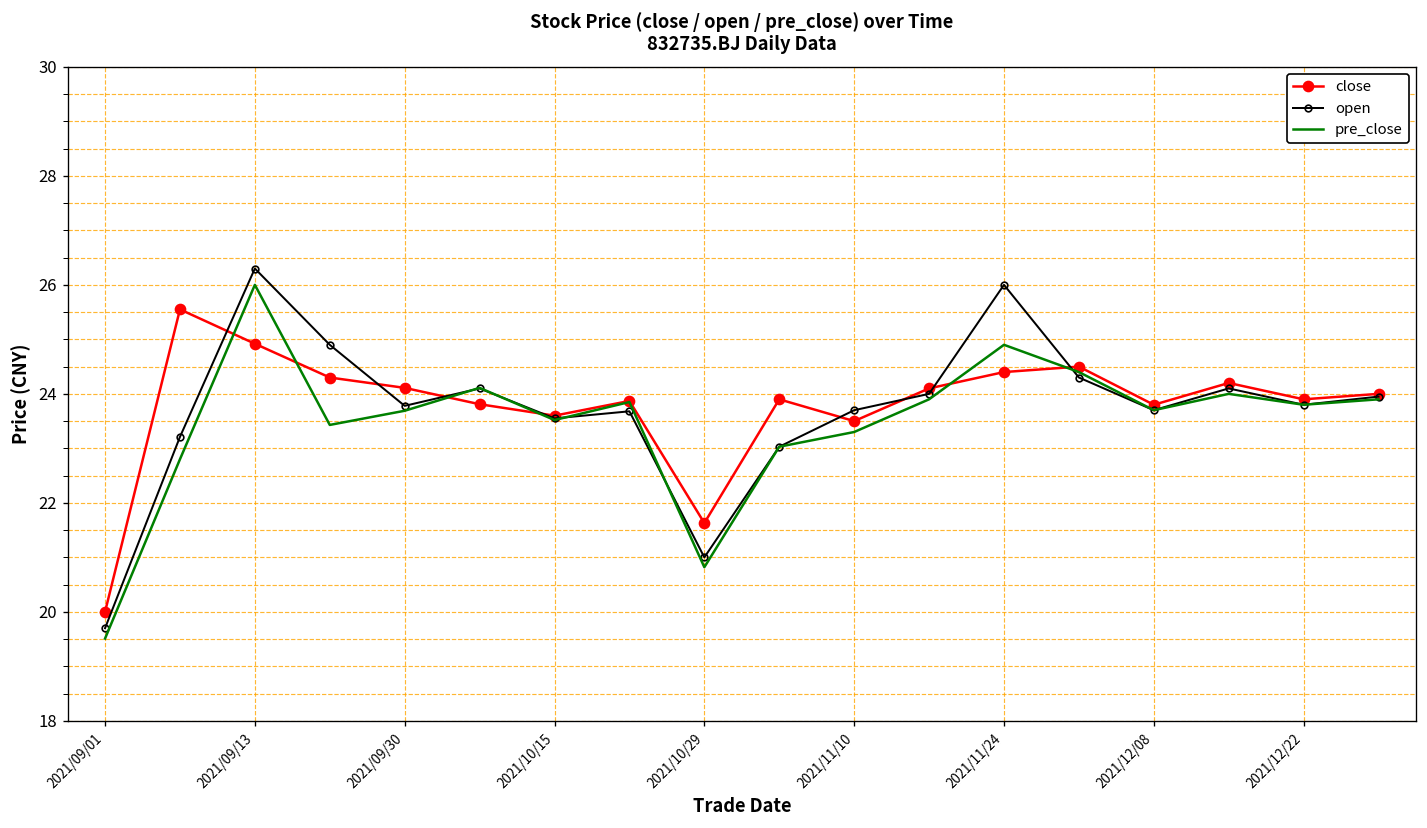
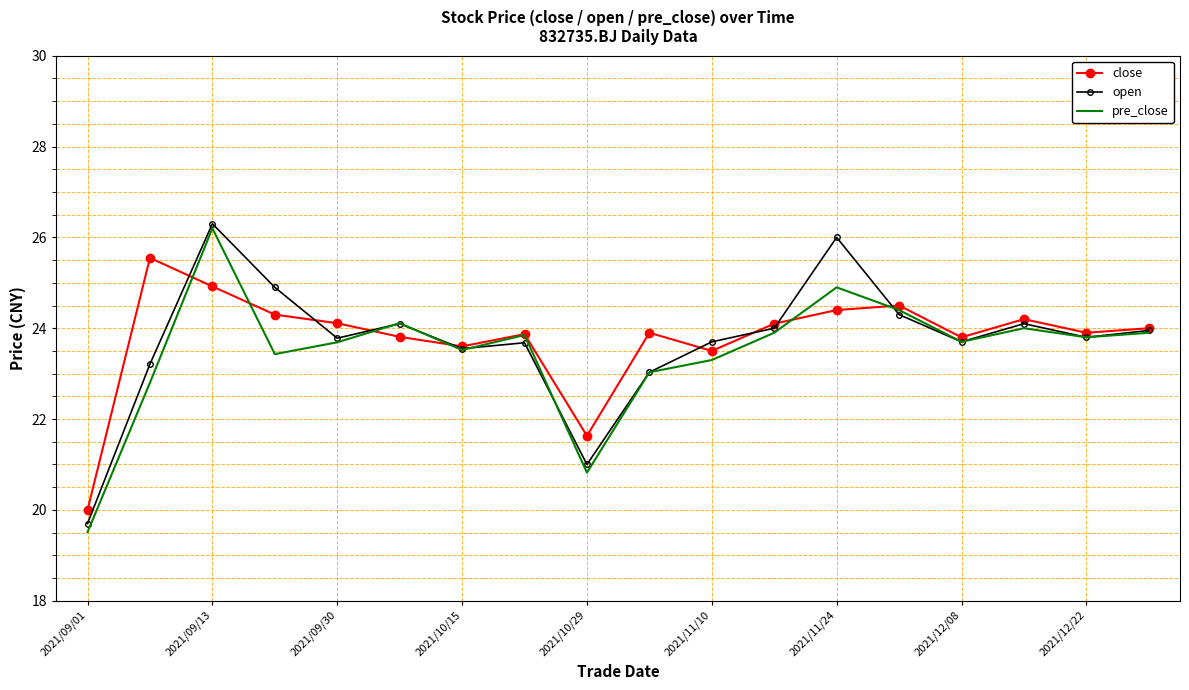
  {
    "close": {
      "2021/09/01": 20.0,
      "2021/09/13": 24.9,
      "2021/09/30": 24.1,
      "2021/10/29": 21.6,
      "2021/11/10": 23.5,
      "2021/11/24": 24.4,
      "2021/12/08": 23.8,
      "2021/12/22": 23.9
    },
    "open": {
      "2021/09/01": 19.7,
      "2021/09/13": 26.3,
      "2021/09/30": 23.8,
      "2021/10/29": 21.0,
      "2021/11/10": 23.7,
      "2021/11/24": 26.0
    },
    "pre_close": {
      "2021/09/01": 19.5,
-     "2021/09/13": 26.0,
+     "2021/09/13": 26.2,
      "2021/09/30": 23.7,
      "2021/10/29": 20.8,
      "2021/11/10": 23.3,
      "2021/11/24": 24.9
    }
  }
